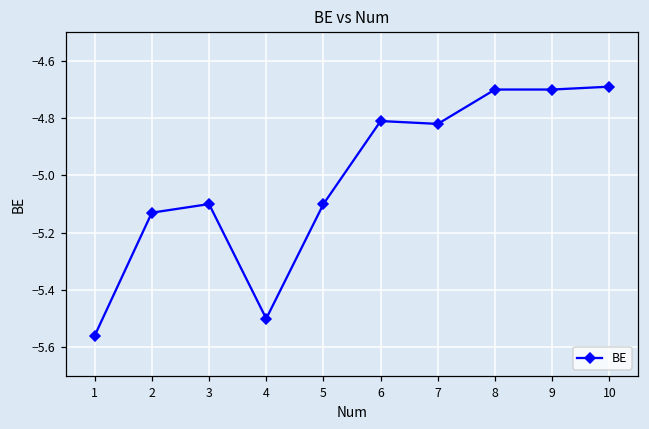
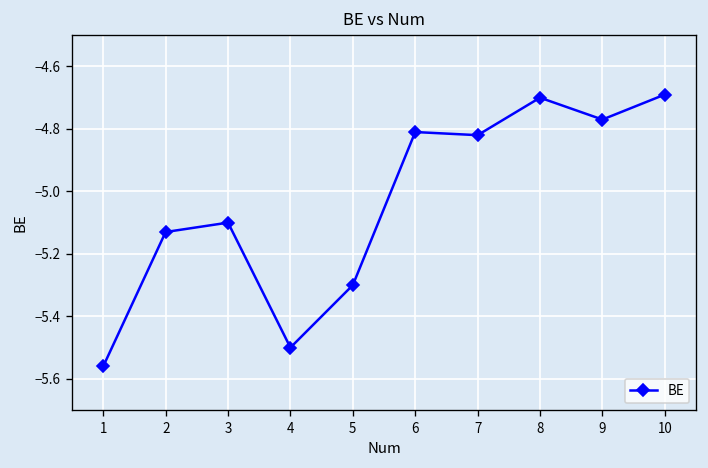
  {
    "1": -5.56,
    "2": -5.13,
    "3": -5.10,
    "4": -5.50,
-   "5": -5.1,
+   "5": -5.3,
    "6": -4.81,
    "7": -4.82,
    "8": -4.70,
-   "9": -4.70,
+   "9": -4.77,
    "10": -4.69
  }
